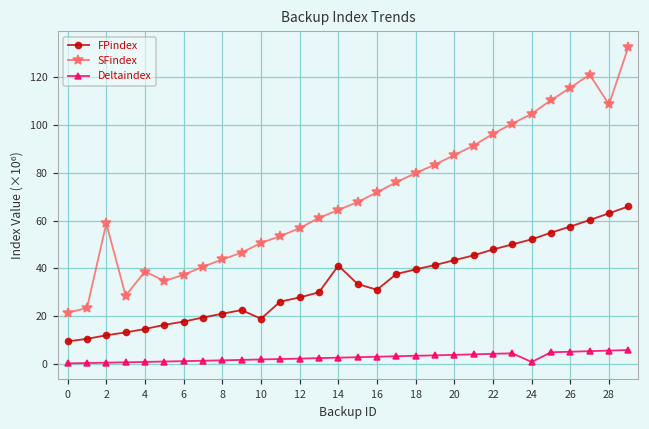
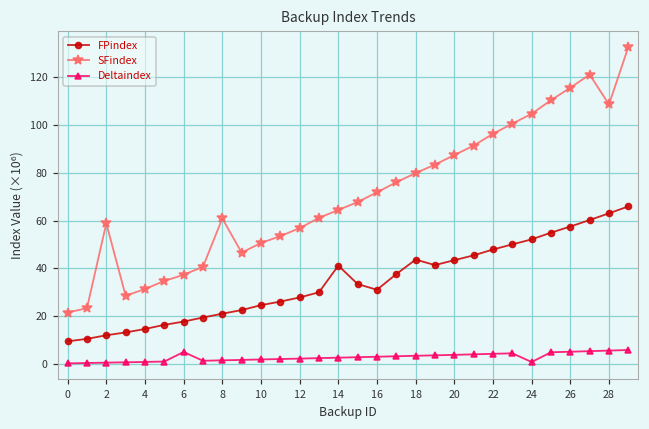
  {
    "FPindex": {
      "0": 9,
      "2": 12,
      "4": 15,
      "6": 18,
      "8": 21,
-     "10": 19,
+     "10": 25,
      "12": 28,
      "14": 41,
      "16": 31,
-     "18": 40,
+     "18": 44,
      "20": 43,
      "22": 48,
      "24": 52,
      "26": 58,
      "28": 63
    },
    "SFindex": {
      "0": 21,
      "2": 59,
-     "4": 39,
+     "4": 31,
      "6": 37,
-     "8": 44,
+     "8": 61,
      "10": 51,
      "12": 57,
      "14": 64,
      "16": 72,
      "18": 80,
      "20": 87,
      "22": 96,
      "24": 105,
      "26": 116,
      "28": 109
    },
    "Deltaindex": {
      "0": 0,
      "2": 1,
      "4": 1,
-     "6": 1,
+     "6": 5,
      "8": 2,
      "10": 2,
      "12": 2,
      "14": 3,
      "16": 3,
      "18": 3,
      "20": 4,
      "22": 4,
      "24": 1,
      "26": 5,
      "28": 6
    }
  }
